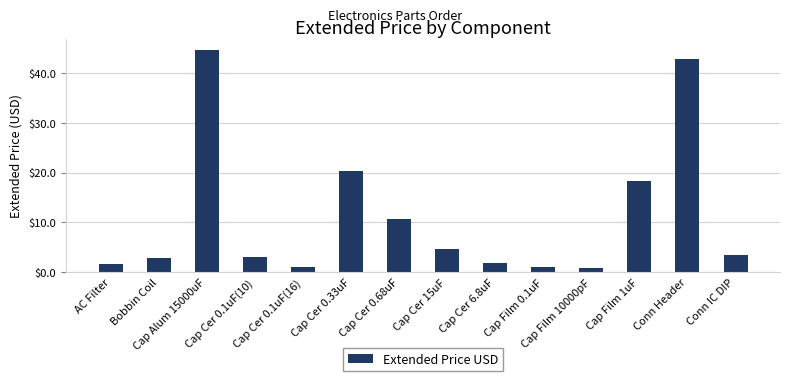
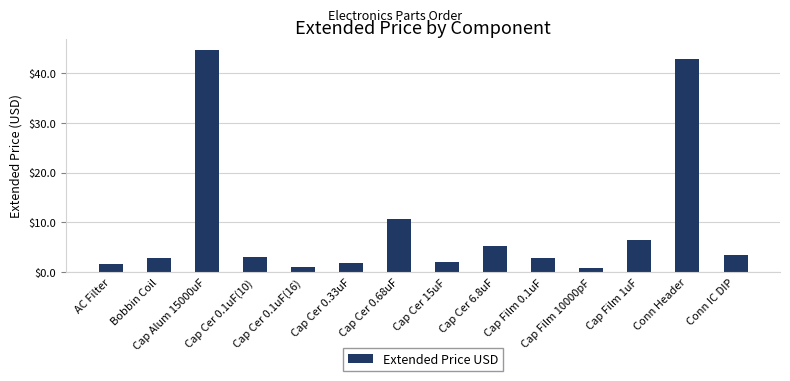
  {
    "AC Filter": "$2",
    "Bobbin Coil": "$3",
    "Cap Alum 15000uF": "$45",
    "Cap Cer 0.1uF(10)": "$3",
    "Cap Cer 0.1uF(16)": "$1",
-   "Cap Cer 0.33uF": "$20",
+   "Cap Cer 0.33uF": "$2",
    "Cap Cer 0.68uF": "$11",
-   "Cap Cer 15uF": "$5",
-   "Cap Cer 6.8uF": "$2",
-   "Cap Film 0.1uF": "$1",
+   "Cap Cer 15uF": "$2",
+   "Cap Cer 6.8uF": "$5",
+   "Cap Film 0.1uF": "$3",
    "Cap Film 10000pF": "$1",
-   "Cap Film 1uF": "$18",
+   "Cap Film 1uF": "$6",
    "Conn Header": "$43",
    "Conn IC DIP": "$4"
  }
